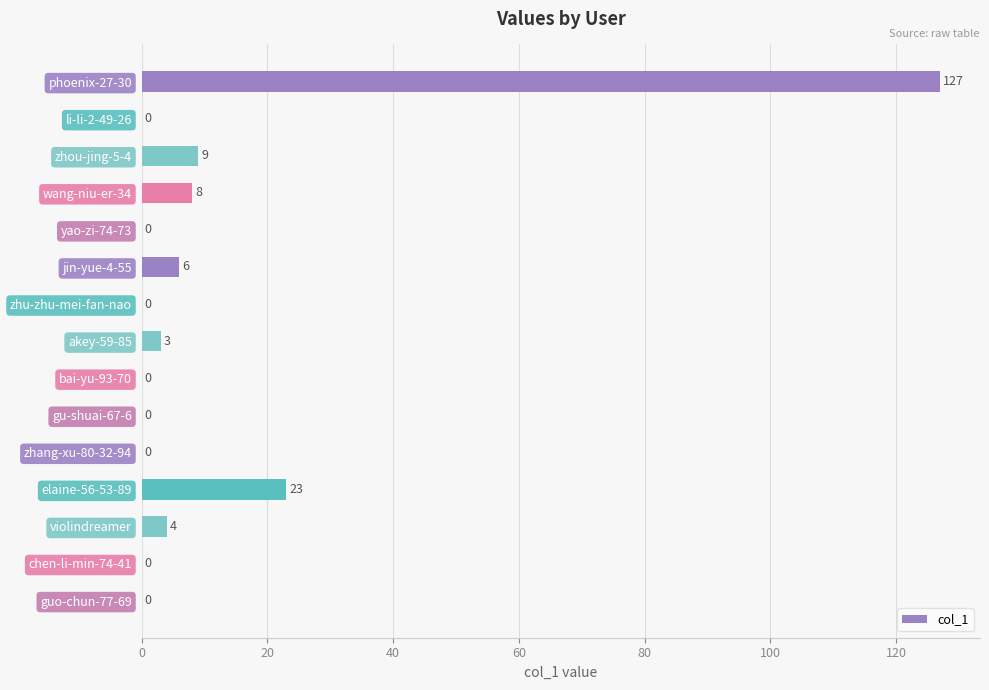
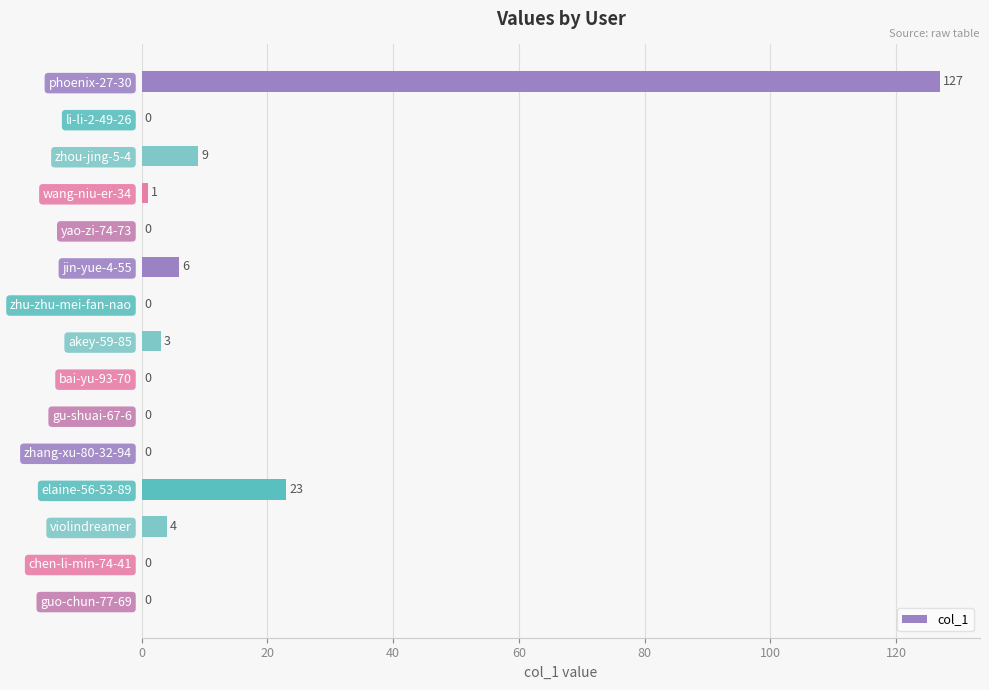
  {
    "phoenix-27-30": 127,
    "li-li-2-49-26": 0,
    "zhou-jing-5-4": 9,
-   "wang-niu-er-34": 8,
+   "wang-niu-er-34": 1,
    "yao-zi-74-73": 0,
    "jin-yue-4-55": 6,
    "zhu-zhu-mei-fan-nao": 0,
    "akey-59-85": 3,
    "bai-yu-93-70": 0,
    "gu-shuai-67-6": 0,
    "zhang-xu-80-32-94": 0,
    "elaine-56-53-89": 23,
    "violindreamer": 4,
    "chen-li-min-74-41": 0,
    "guo-chun-77-69": 0
  }
